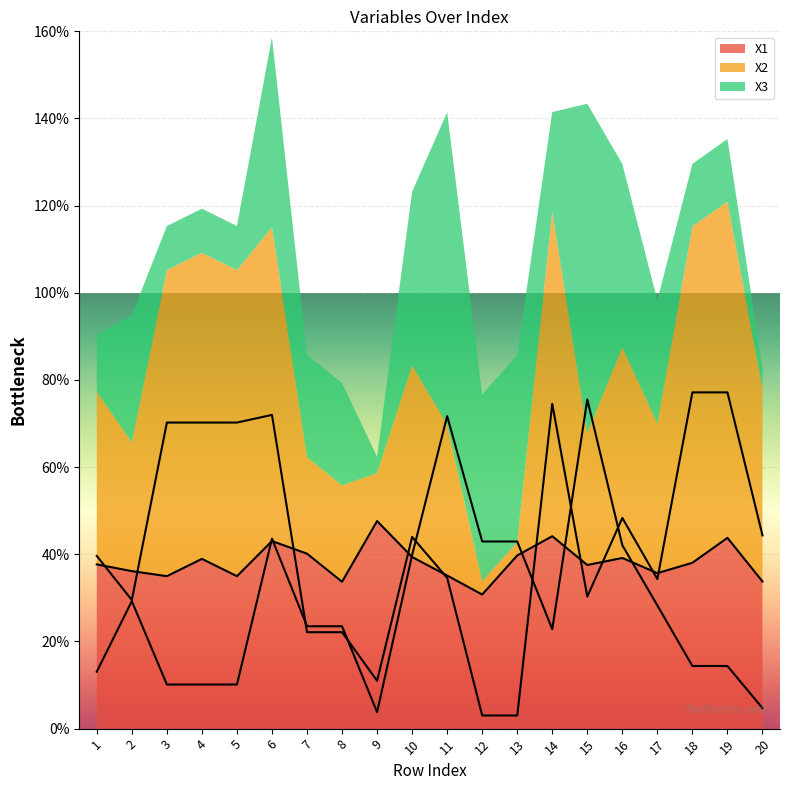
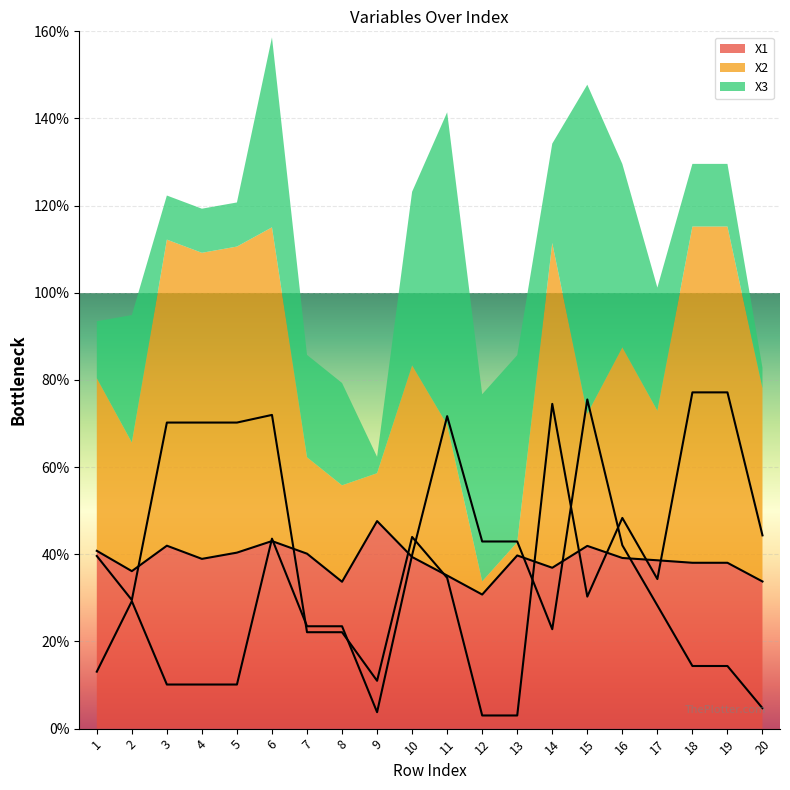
  {
    "X1": {
-     "1": "38%",
+     "1": "41%",
      "2": "36%",
-     "3": "35%",
+     "3": "42%",
      "4": "39%",
-     "5": "35%",
+     "5": "40%",
      "7": "40%",
      "8": "34%",
      "9": "48%",
      "12": "31%",
      "13": "40%",
-     "14": "44%",
-     "15": "38%",
+     "14": "37%",
+     "15": "42%",
      "16": "39%",
-     "17": "36%",
+     "17": "39%",
      "18": "38%",
-     "19": "44%",
+     "19": "38%",
      "20": "34%"
    },
    "X2": {
      "1": "40%",
      "2": "30%",
      "3": "70%",
      "4": "70%",
      "5": "70%",
      "6": "72%",
      "7": "22%",
      "8": "22%",
      "9": "11%",
      "10": "44%",
      "11": "35%",
      "12": "3%",
      "14": "75%",
      "15": "30%",
      "16": "48%",
      "17": "34%",
      "18": "77%",
      "19": "77%",
      "20": "44%"
    },
    "X3": {
      "1": "13%",
      "2": "29%",
      "3": "10%",
      "4": "10%",
      "5": "10%",
      "6": "44%",
      "7": "23%",
      "8": "23%",
      "9": "4%",
      "10": "40%",
      "11": "72%",
      "12": "43%",
      "13": "43%",
      "14": "23%",
      "15": "76%",
      "16": "42%",
      "17": "28%",
      "18": "14%",
      "19": "14%",
      "20": "5%"
    }
  }
